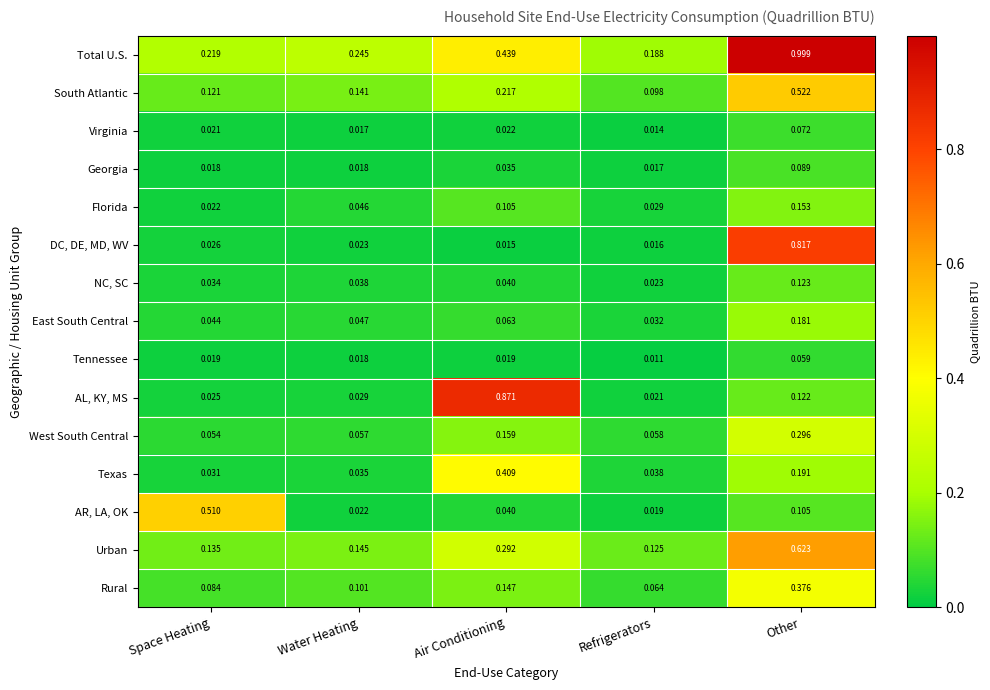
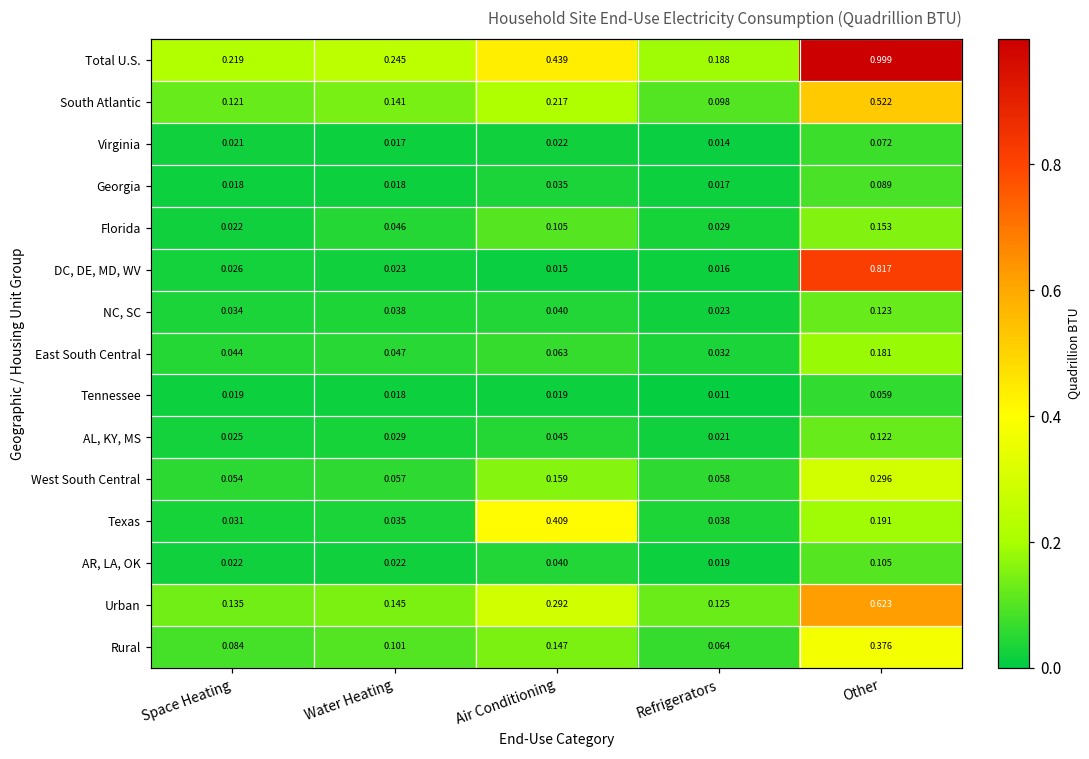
  {
    "Total U.S.": {
      "Space Heating": 0.219,
      "Water Heating": 0.245,
      "Air Conditioning": 0.439,
      "Refrigerators": 0.188,
      "Other": 0.999
    },
    "South Atlantic": {
      "Space Heating": 0.121,
      "Water Heating": 0.141,
      "Air Conditioning": 0.217,
      "Refrigerators": 0.098,
      "Other": 0.522
    },
    "Virginia": {
      "Space Heating": 0.021,
      "Water Heating": 0.017,
      "Air Conditioning": 0.022,
      "Refrigerators": 0.014,
      "Other": 0.072
    },
    "Georgia": {
      "Space Heating": 0.018,
      "Water Heating": 0.018,
      "Air Conditioning": 0.035,
      "Refrigerators": 0.017,
      "Other": 0.089
    },
    "Florida": {
      "Space Heating": 0.022,
      "Water Heating": 0.046,
      "Air Conditioning": 0.105,
      "Refrigerators": 0.029,
      "Other": 0.153
    },
    "DC, DE, MD, WV": {
      "Space Heating": 0.026,
      "Water Heating": 0.023,
      "Air Conditioning": 0.015,
      "Refrigerators": 0.016,
      "Other": 0.817
    },
    "NC, SC": {
      "Space Heating": 0.034,
      "Water Heating": 0.038,
      "Air Conditioning": 0.040,
      "Refrigerators": 0.023,
      "Other": 0.123
    },
    "East South Central": {
      "Space Heating": 0.044,
      "Water Heating": 0.047,
      "Air Conditioning": 0.063,
      "Refrigerators": 0.032,
      "Other": 0.181
    },
    "Tennessee": {
      "Space Heating": 0.019,
      "Water Heating": 0.018,
      "Air Conditioning": 0.019,
      "Refrigerators": 0.011,
      "Other": 0.059
    },
    "AL, KY, MS": {
      "Space Heating": 0.025,
      "Water Heating": 0.029,
-     "Air Conditioning": 0.871,
+     "Air Conditioning": 0.045,
      "Refrigerators": 0.021,
      "Other": 0.122
    },
    "West South Central": {
      "Space Heating": 0.054,
      "Water Heating": 0.057,
      "Air Conditioning": 0.159,
      "Refrigerators": 0.058,
      "Other": 0.296
    },
    "Texas": {
      "Space Heating": 0.031,
      "Water Heating": 0.035,
      "Air Conditioning": 0.409,
      "Refrigerators": 0.038,
      "Other": 0.191
    },
    "AR, LA, OK": {
-     "Space Heating": 0.510,
+     "Space Heating": 0.022,
      "Water Heating": 0.022,
      "Air Conditioning": 0.040,
      "Refrigerators": 0.019,
      "Other": 0.105
    },
    "Urban": {
      "Space Heating": 0.135,
      "Water Heating": 0.145,
      "Air Conditioning": 0.292,
      "Refrigerators": 0.125,
      "Other": 0.623
    },
    "Rural": {
      "Space Heating": 0.084,
      "Water Heating": 0.101,
      "Air Conditioning": 0.147,
      "Refrigerators": 0.064,
      "Other": 0.376
    }
  }
